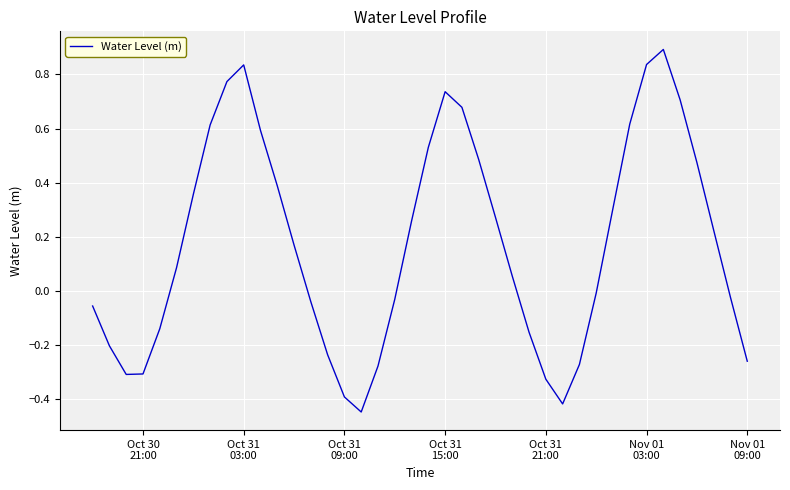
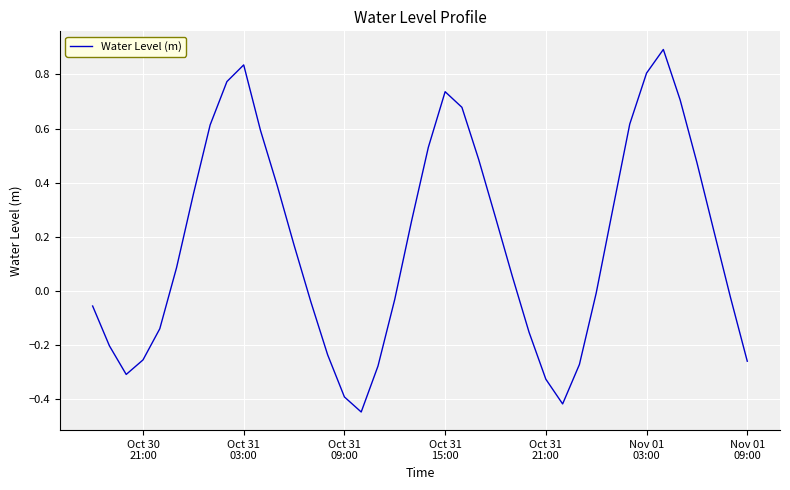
  {
-   "Oct 30 21:00": -0.31,
+   "Oct 30 21:00": -0.26,
    "Oct 31 03:00": 0.84,
    "Oct 31 09:00": -0.39,
    "Oct 31 15:00": 0.74,
    "Oct 31 21:00": -0.33,
-   "Nov 01 03:00": 0.84,
+   "Nov 01 03:00": 0.81,
    "Nov 01 09:00": -0.26
  }
